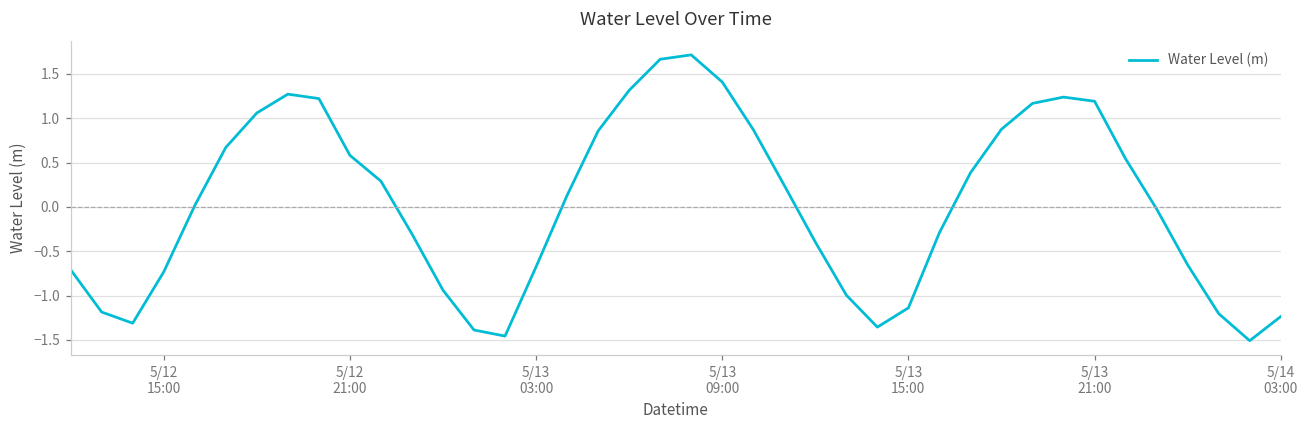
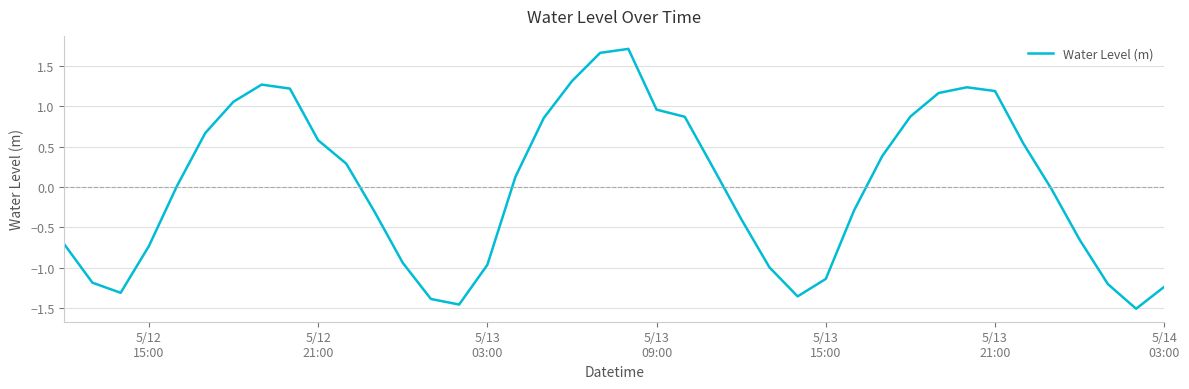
  {
    "5/12 15:00": -0.7,
    "5/12 21:00": 0.6,
-   "5/13 03:00": -0.7,
-   "5/13 09:00": 1.4,
+   "5/13 03:00": -1.0,
+   "5/13 09:00": 1.0,
    "5/13 15:00": -1.1,
    "5/13 21:00": 1.2,
    "5/14 03:00": -1.2
  }
